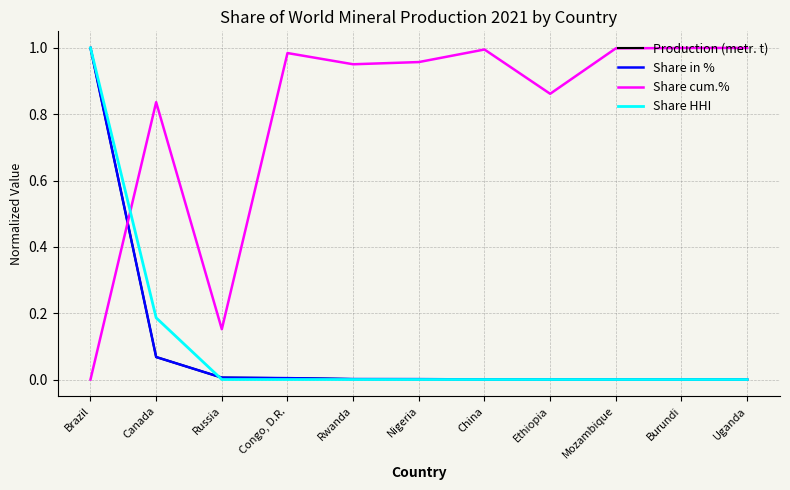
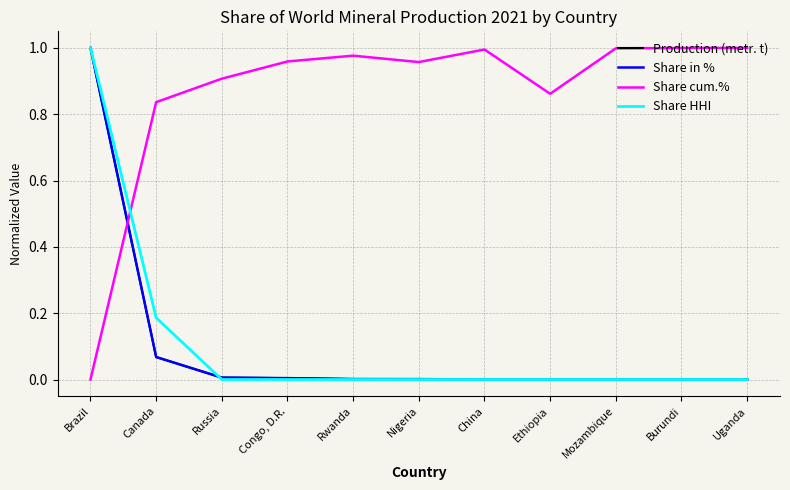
  {
    "Share in %": {
      "Canada": 0.07
    },
    "Share cum.%": {
      "Brazil": 0.00,
      "Canada": 0.84,
-     "Russia": 0.15,
-     "Congo, D.R.": 0.98,
-     "Rwanda": 0.95,
+     "Russia": 0.91,
+     "Congo, D.R.": 0.96,
+     "Rwanda": 0.98,
      "Nigeria": 0.96,
      "China": 1.00,
      "Ethiopia": 0.86,
      "Mozambique": 1.00,
      "Burundi": 1.00,
      "Uganda": 1.00
    },
    "Share HHI": {
      "Canada": 0.19
    }
  }
